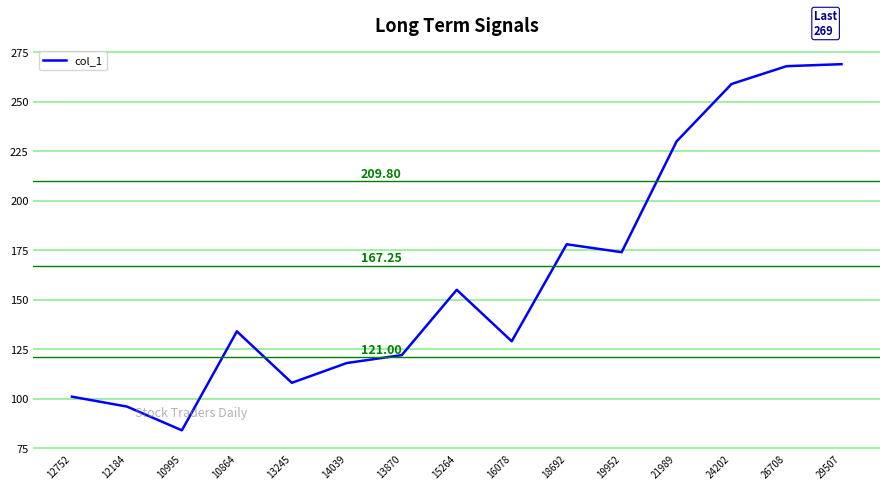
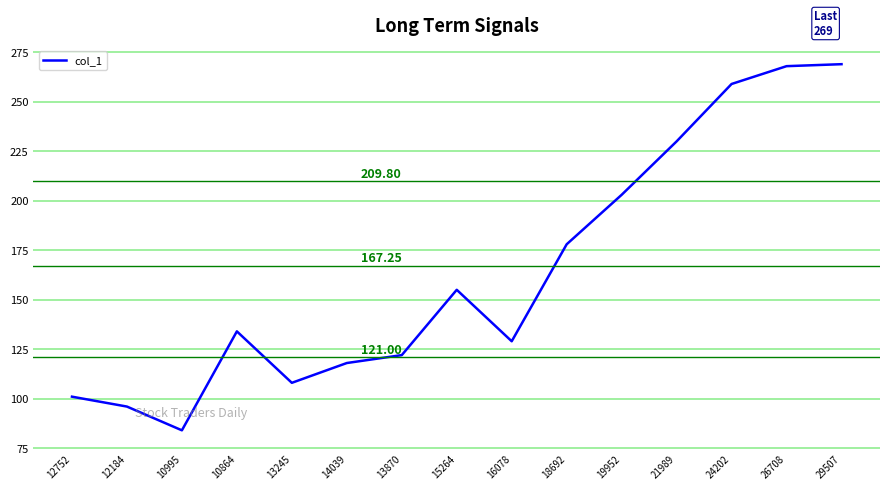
  {
    "12752": 101,
    "12184": 96,
    "10995": 84,
    "10864": 134,
    "13245": 108,
    "14039": 118,
    "15264": 155,
    "16078": 129,
    "18692": 178,
-   "19952": 174,
+   "19952": 203,
    "21989": 230,
    "24202": 259,
    "26708": 268,
    "29507": 269
  }
